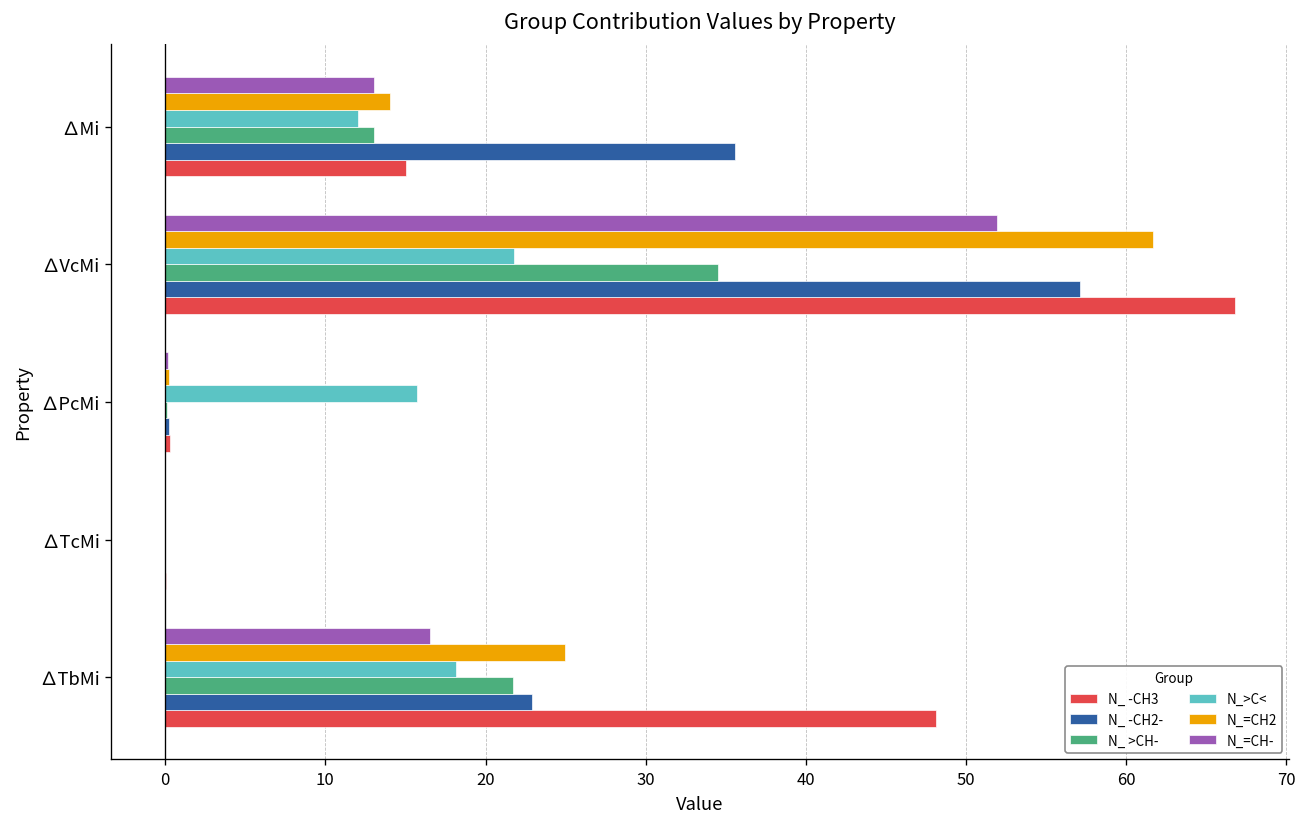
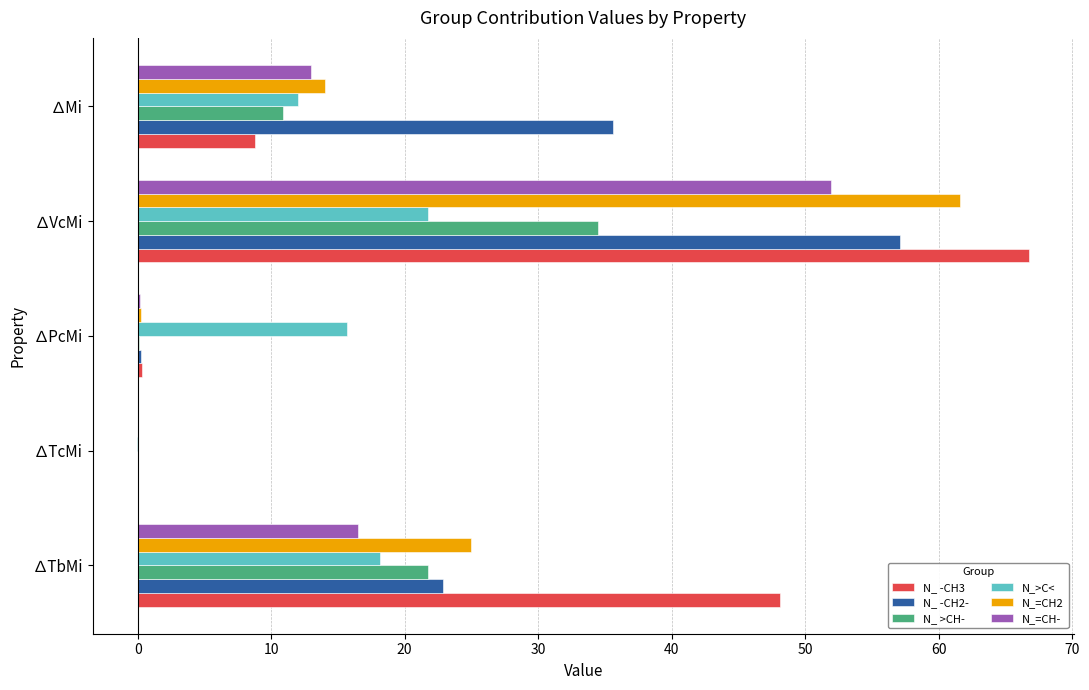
  {
    "N_ -CH3": {
-     "∆Mi": 15.0,
+     "∆Mi": 8.8,
      "∆VcMi": 66.8,
      "∆PcMi": 0.3,
      "∆TbMi": 48.1
    },
    "N_ -CH2-": {
      "∆Mi": 35.6,
      "∆VcMi": 57.1,
      "∆PcMi": 0.2,
      "∆TbMi": 22.9
    },
    "N_ >CH-": {
-     "∆Mi": 13.0,
+     "∆Mi": 10.9,
      "∆VcMi": 34.5,
      "∆TbMi": 21.7
    },
    "N_>C<": {
      "∆Mi": 12.0,
      "∆VcMi": 21.8,
      "∆PcMi": 15.7,
      "∆TbMi": 18.2
    },
    "N_=CH2": {
      "∆Mi": 14.0,
      "∆VcMi": 61.6,
      "∆PcMi": 0.2,
      "∆TbMi": 25.0
    },
    "N_=CH-": {
      "∆Mi": 13.0,
      "∆VcMi": 51.9,
      "∆TbMi": 16.5
    }
  }
